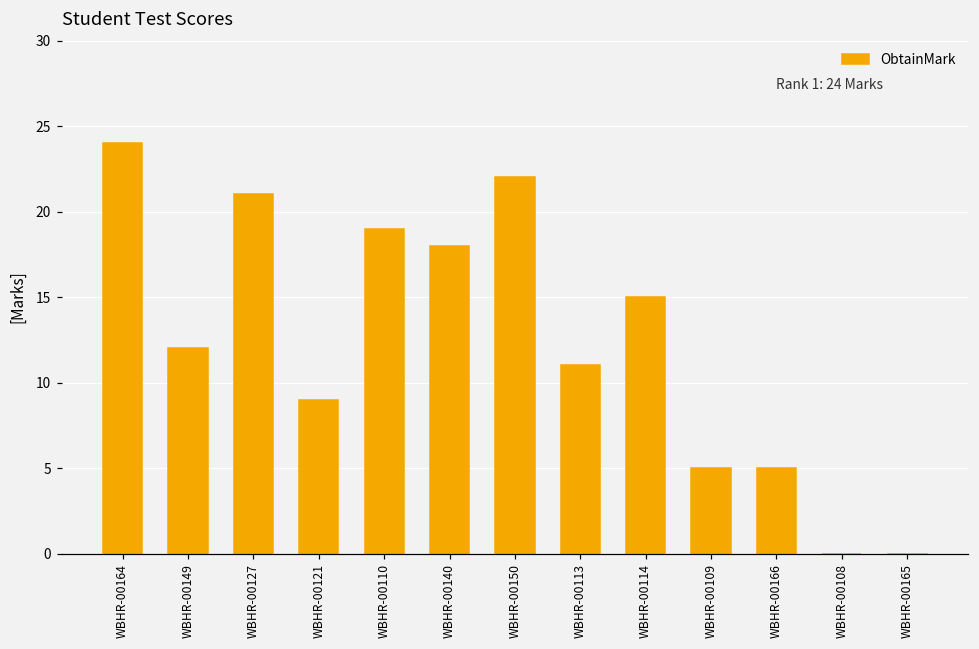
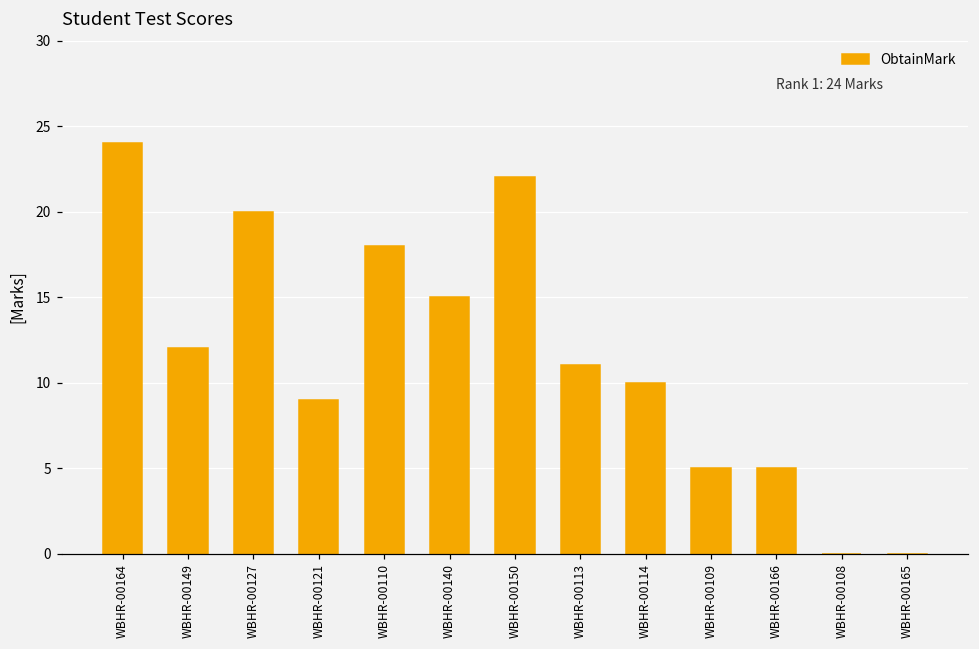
  {
    "WBHR-00164": 24,
    "WBHR-00149": 12,
-   "WBHR-00127": 21,
+   "WBHR-00127": 20,
    "WBHR-00121": 9,
-   "WBHR-00110": 19,
-   "WBHR-00140": 18,
+   "WBHR-00110": 18,
+   "WBHR-00140": 15,
    "WBHR-00150": 22,
    "WBHR-00113": 11,
-   "WBHR-00114": 15,
+   "WBHR-00114": 10,
    "WBHR-00109": 5,
    "WBHR-00166": 5,
    "WBHR-00108": 0
  }
